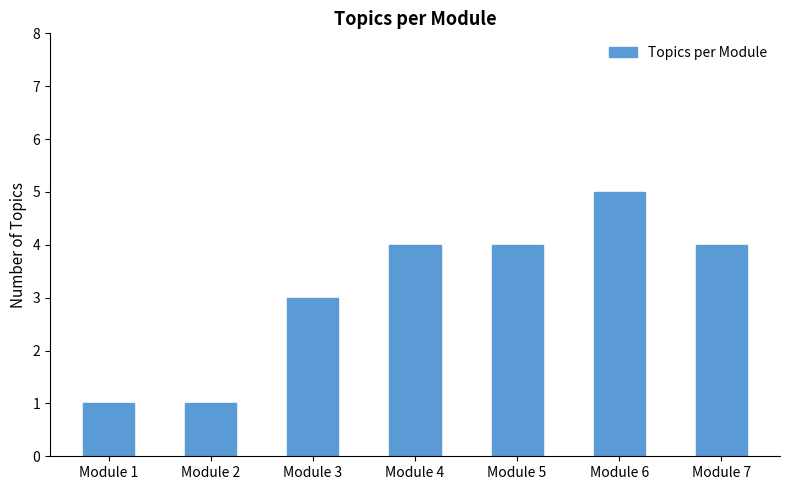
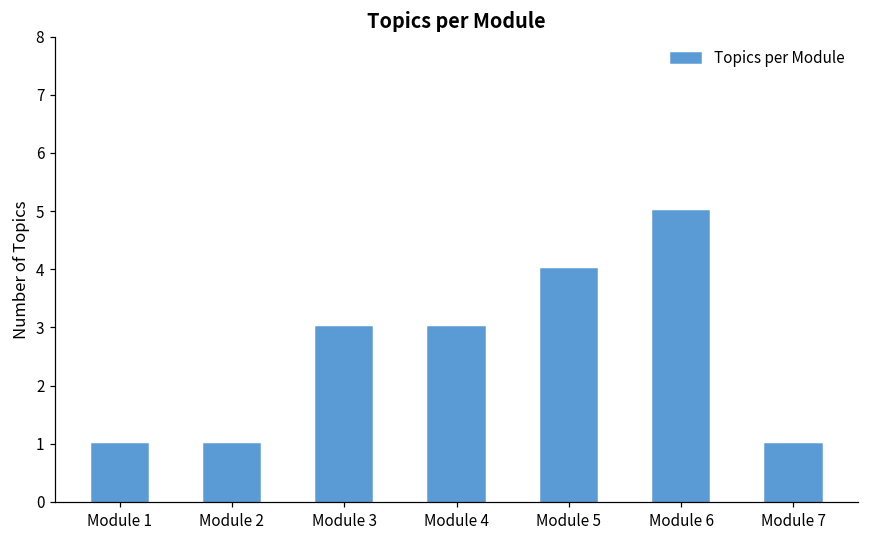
  {
    "Module 1": 1,
    "Module 2": 1,
    "Module 3": 3,
-   "Module 4": 4,
+   "Module 4": 3,
    "Module 5": 4,
    "Module 6": 5,
-   "Module 7": 4
+   "Module 7": 1
  }
